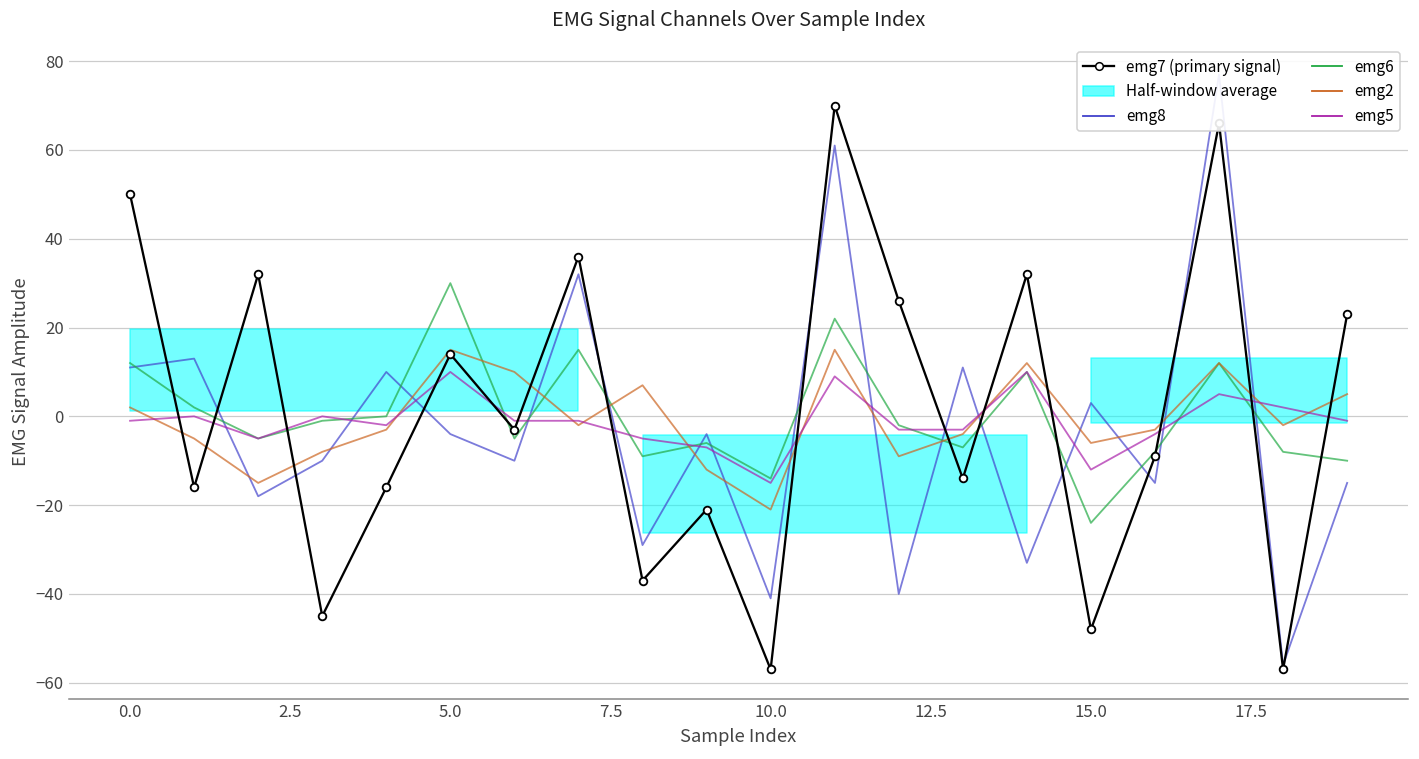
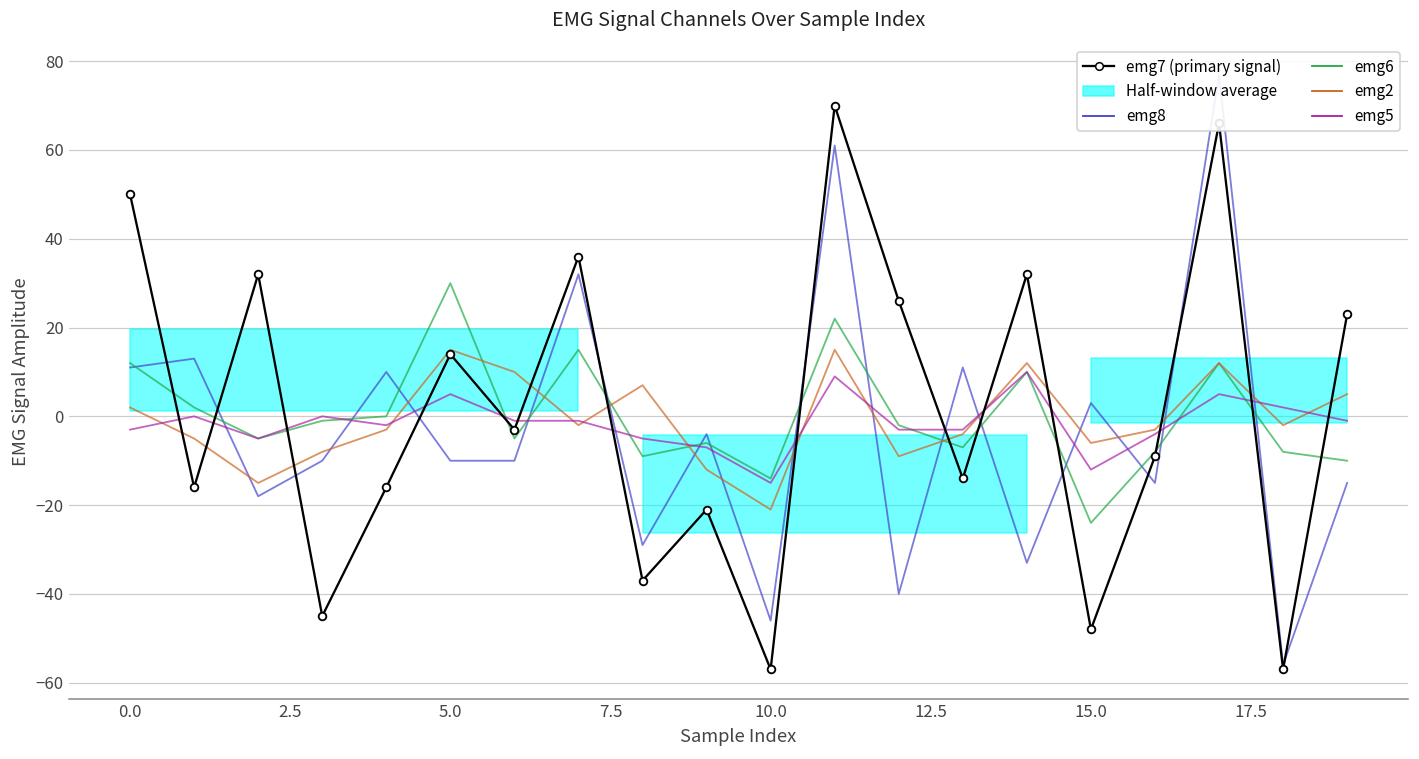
  {
    "emg8": {
      "0.0": 11,
-     "5.0": -4,
-     "10.0": -41,
+     "5.0": -10,
+     "10.0": -46,
      "15.0": 3
    },
    "emg6": {
      "0.0": 12,
      "5.0": 30,
      "10.0": -14,
      "15.0": -24
    },
    "emg2": {
      "0.0": 2,
      "5.0": 15,
      "10.0": -21,
      "15.0": -6
    },
    "emg5": {
-     "0.0": -1,
-     "5.0": 10,
+     "0.0": -3,
+     "5.0": 5,
      "10.0": -15,
      "15.0": -12
    }
  }
